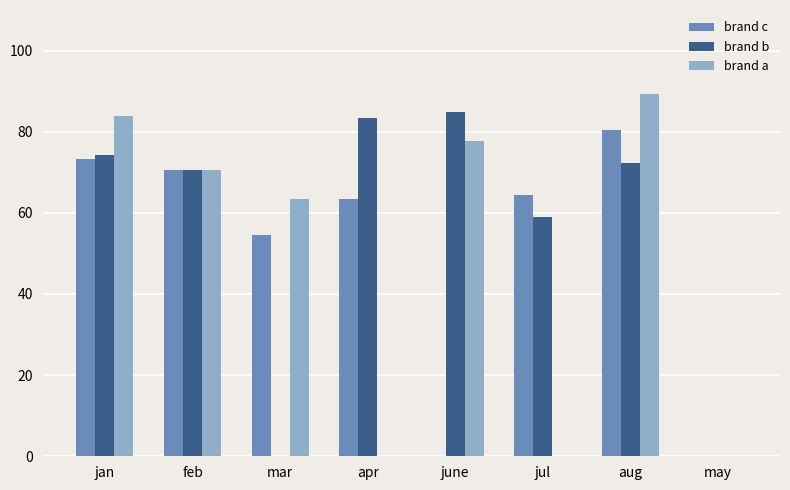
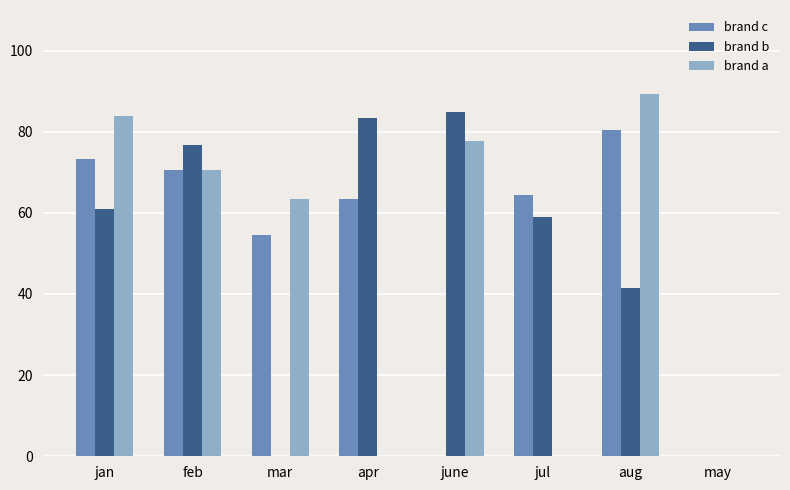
  {
    "brand b": {
-     "jan": 74,
-     "feb": 71,
+     "jan": 61,
+     "feb": 77,
      "mar": 0,
      "apr": 83,
      "june": 85,
      "jul": 59,
-     "aug": 72,
+     "aug": 41,
      "may": 0
    }
  }
